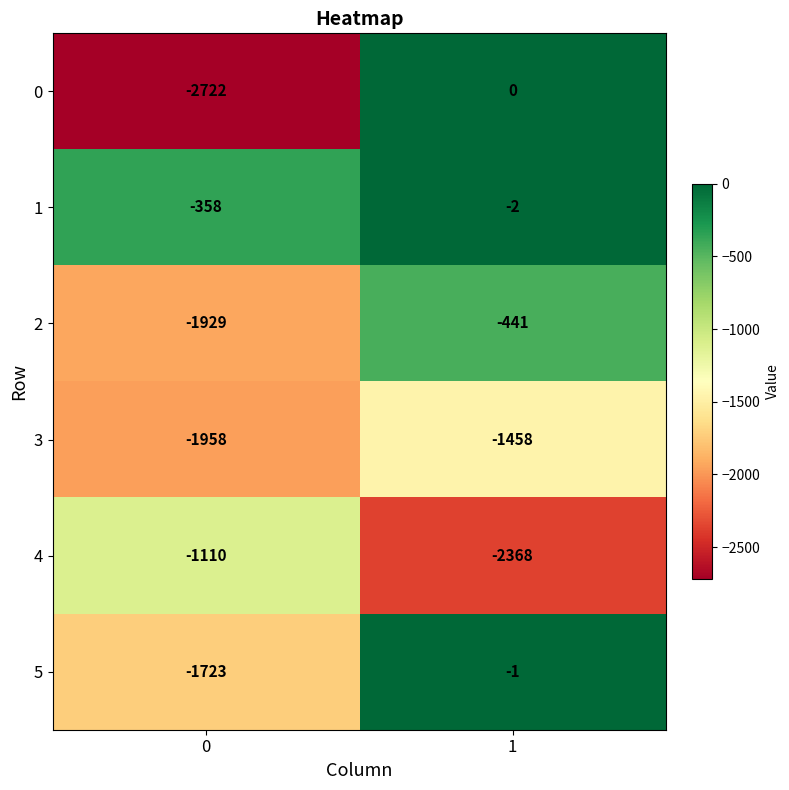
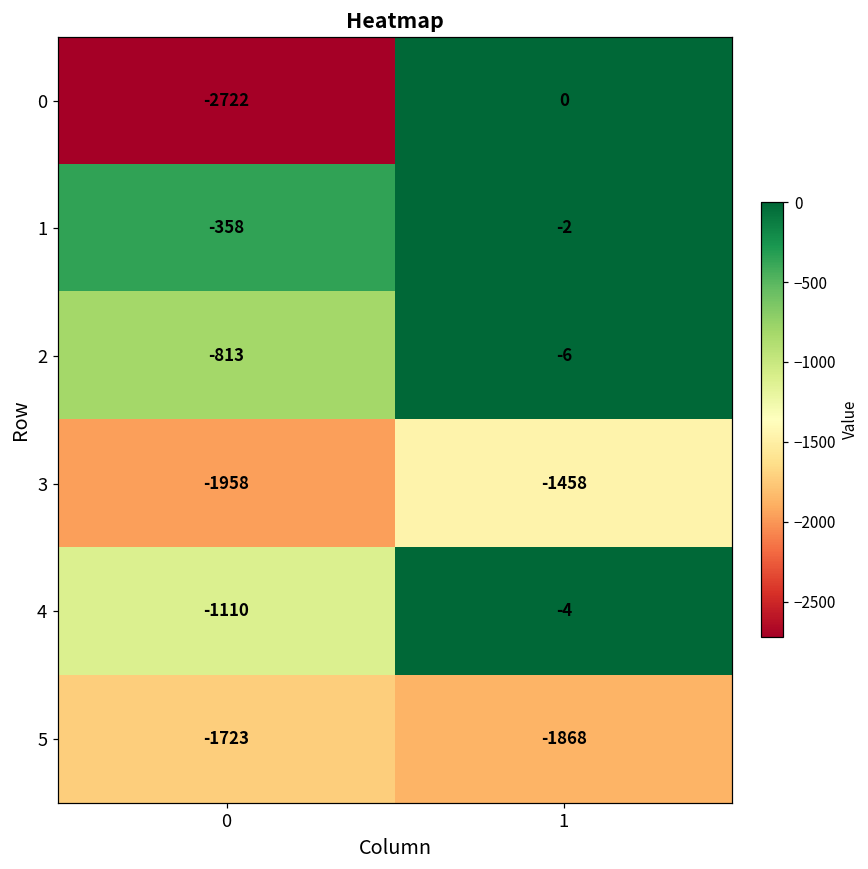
  {
    "0": {
      "0": -2722,
      "1": 0
    },
    "1": {
      "0": -358,
      "1": -2
    },
    "2": {
-     "0": -1929,
-     "1": -441
+     "0": -813,
+     "1": -6
    },
    "3": {
      "0": -1958,
      "1": -1458
    },
    "4": {
      "0": -1110,
-     "1": -2368
+     "1": -4
    },
    "5": {
      "0": -1723,
-     "1": -1
+     "1": -1868
    }
  }
